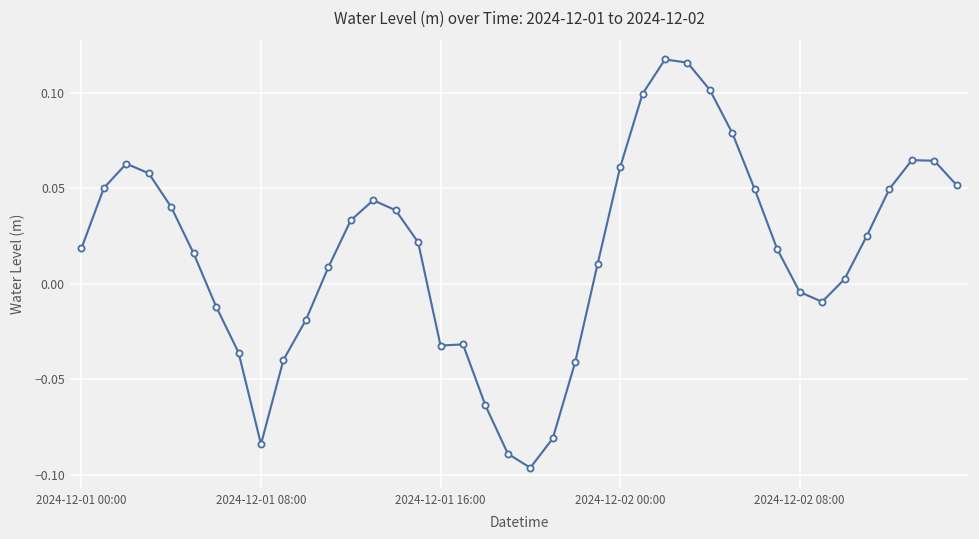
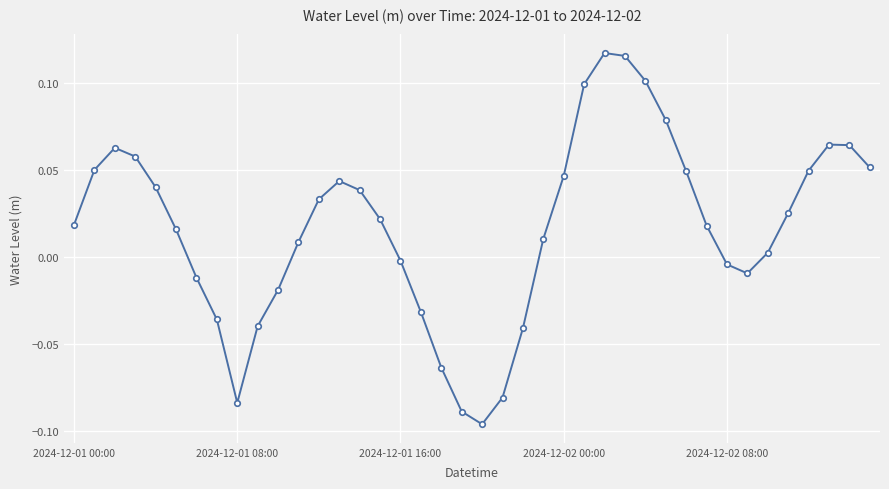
  {
    "2024-12-01 00:00": 0.019,
    "2024-12-01 08:00": -0.084,
-   "2024-12-01 16:00": -0.032,
-   "2024-12-02 00:00": 0.061,
+   "2024-12-01 16:00": -0.002,
+   "2024-12-02 00:00": 0.047,
    "2024-12-02 08:00": -0.004
  }
